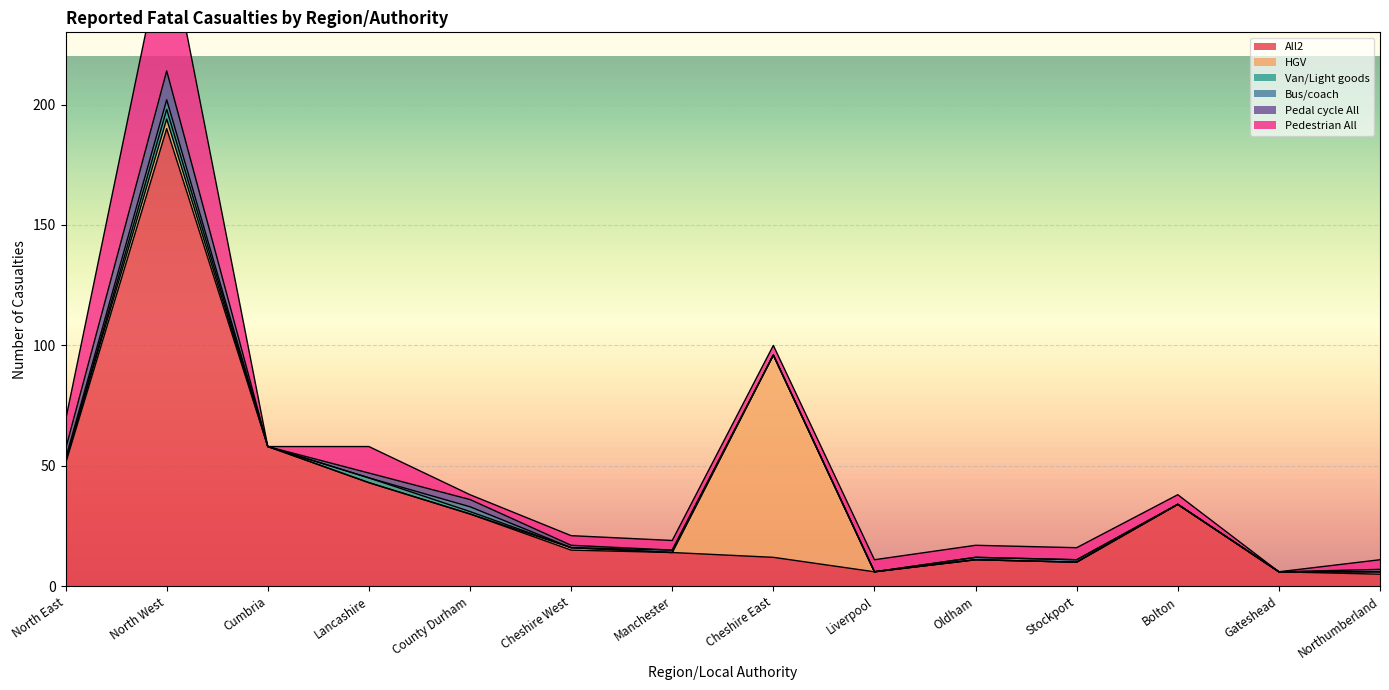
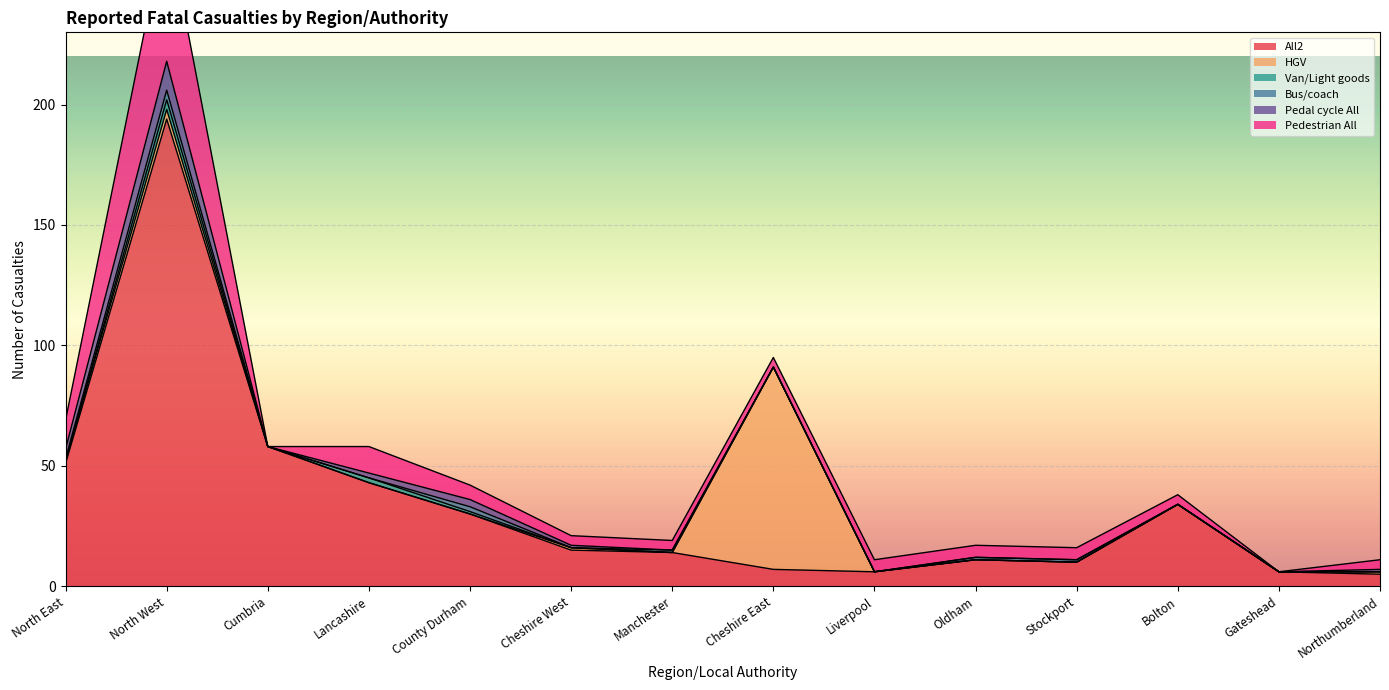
  {
    "All2": {
-     "North West": 190,
-     "Cheshire East": 12
+     "North West": 194,
+     "Cheshire East": 7
    },
    "HGV": {
      "North West": 4
    },
    "Pedal cycle All": {
      "North East": 4,
      "North West": 12,
      "Lancashire": 2,
      "County Durham": 3
    },
    "Pedestrian All": {
      "North East": 12,
      "Lancashire": 11,
-     "County Durham": 2,
+     "County Durham": 6,
      "Cheshire West": 4,
      "Manchester": 4,
      "Cheshire East": 4,
      "Liverpool": 5,
      "Oldham": 5,
      "Stockport": 5,
      "Bolton": 4,
      "Northumberland": 4
    }
  }
